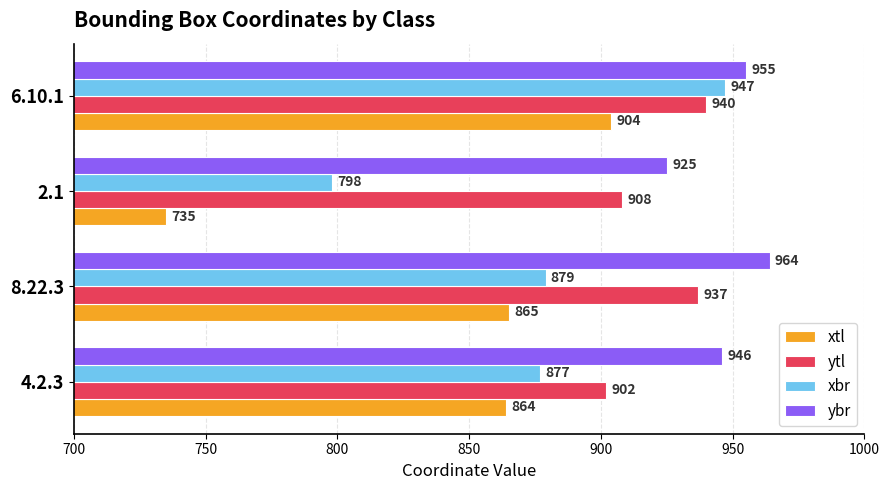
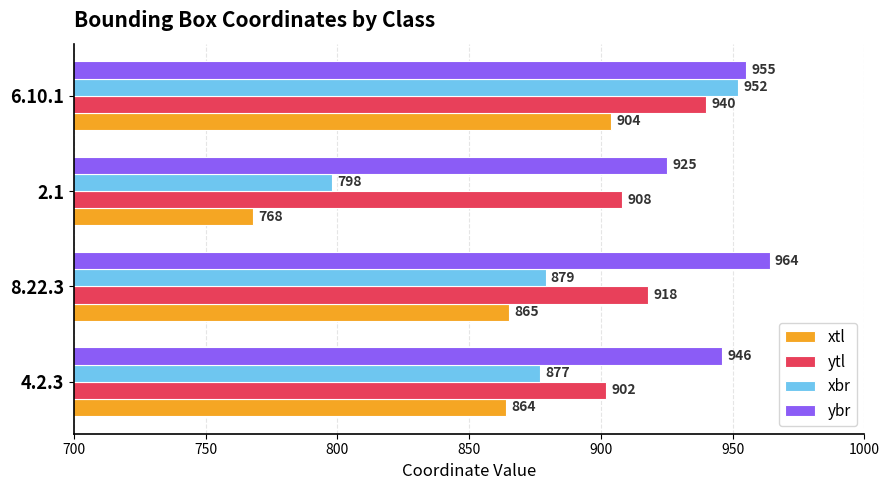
  {
    "xtl": {
      "6.10.1": 904,
-     "2.1": 735,
+     "2.1": 768,
      "8.22.3": 865,
      "4.2.3": 864
    },
    "ytl": {
      "6.10.1": 940,
      "2.1": 908,
-     "8.22.3": 937,
+     "8.22.3": 918,
      "4.2.3": 902
    },
    "xbr": {
-     "6.10.1": 947,
+     "6.10.1": 952,
      "2.1": 798,
      "8.22.3": 879,
      "4.2.3": 877
    },
    "ybr": {
      "6.10.1": 955,
      "2.1": 925,
      "8.22.3": 964,
      "4.2.3": 946
    }
  }
